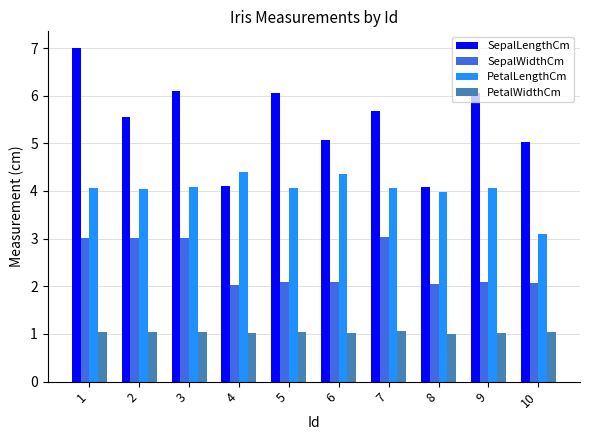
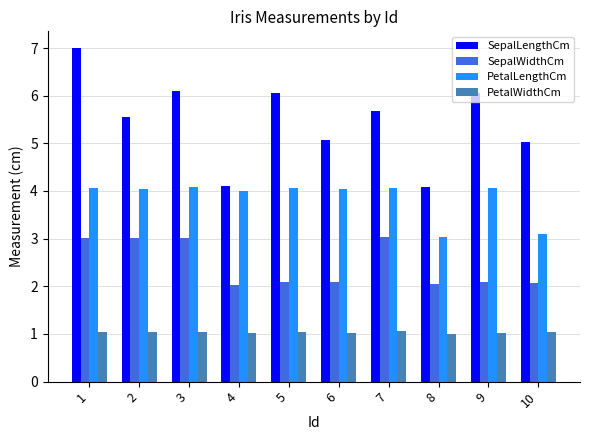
  {
    "SepalLengthCm": {
      "1": 7.0,
      "2": 5.6,
      "3": 6.1,
      "4": 4.1,
      "5": 6.1,
      "6": 5.1,
      "7": 5.7,
      "8": 4.1,
      "10": 5.0
    },
    "PetalLengthCm": {
      "1": 4.1,
      "2": 4.1,
      "3": 4.1,
-     "4": 4.4,
+     "4": 4.0,
      "5": 4.1,
-     "6": 4.4,
+     "6": 4.1,
      "7": 4.1,
-     "8": 4.0,
+     "8": 3.0,
      "9": 4.1,
      "10": 3.1
    }
  }
